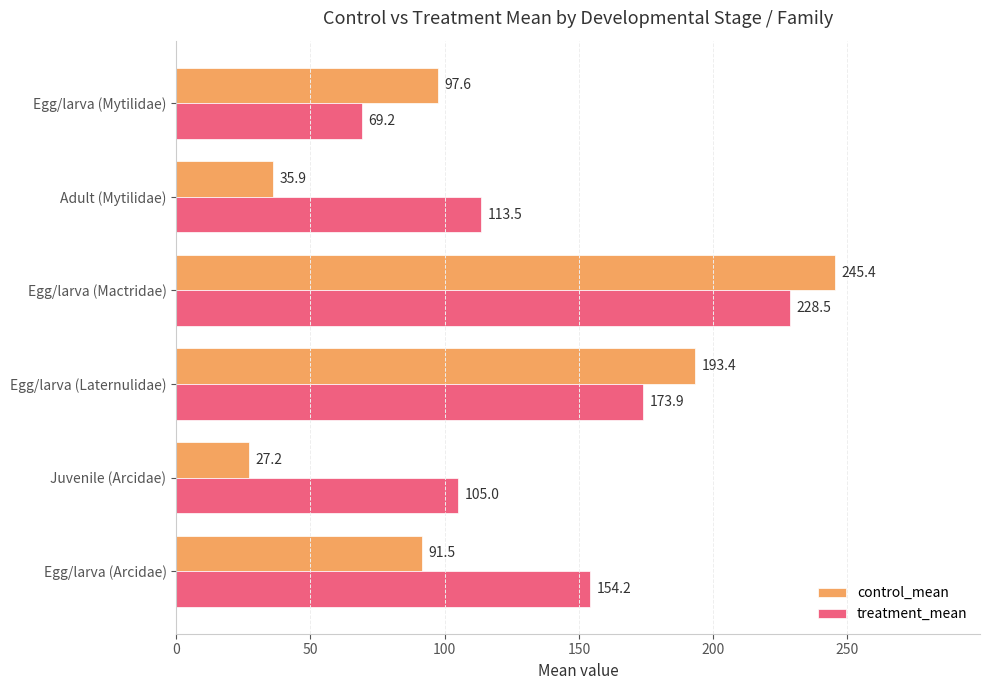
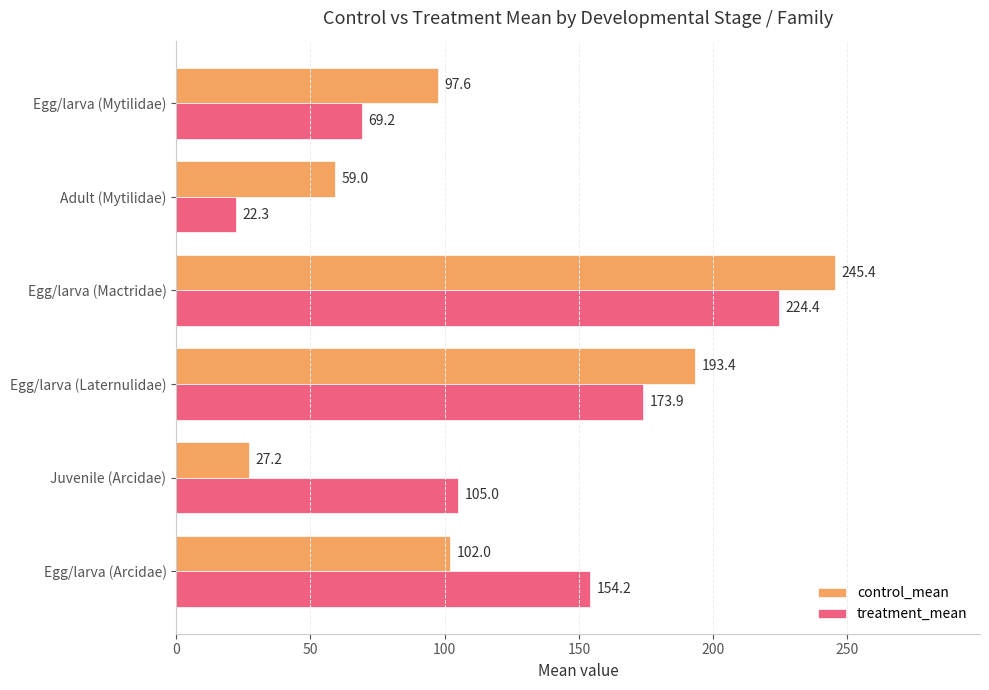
  {
    "control_mean": {
      "Egg/larva (Mytilidae)": 97.6,
-     "Adult (Mytilidae)": 35.9,
+     "Adult (Mytilidae)": 59.0,
      "Egg/larva (Mactridae)": 245.4,
      "Egg/larva (Laternulidae)": 193.4,
      "Juvenile (Arcidae)": 27.2,
-     "Egg/larva (Arcidae)": 91.5
+     "Egg/larva (Arcidae)": 102.0
    },
    "treatment_mean": {
      "Egg/larva (Mytilidae)": 69.2,
-     "Adult (Mytilidae)": 113.5,
-     "Egg/larva (Mactridae)": 228.5,
+     "Adult (Mytilidae)": 22.3,
+     "Egg/larva (Mactridae)": 224.4,
      "Egg/larva (Laternulidae)": 173.9,
      "Juvenile (Arcidae)": 105.0,
      "Egg/larva (Arcidae)": 154.2
    }
  }
